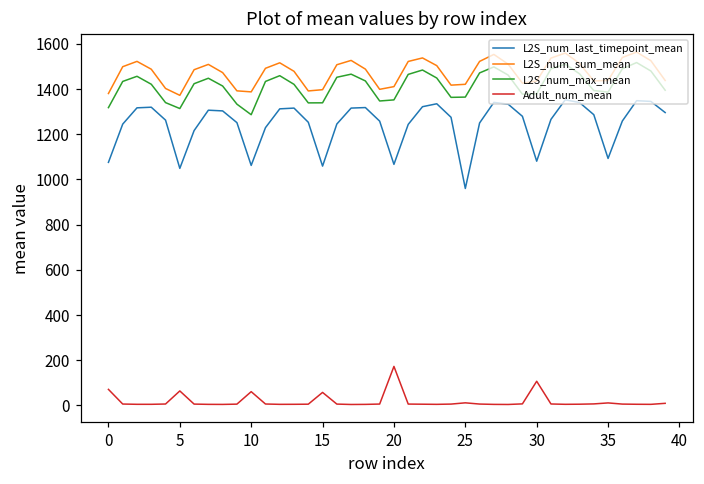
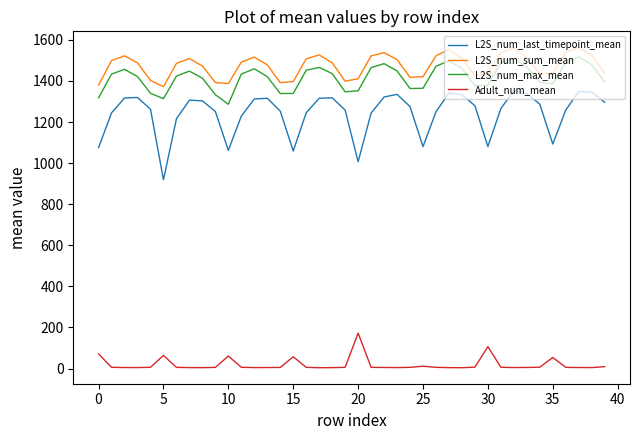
  {
    "L2S_num_last_timepoint_mean": {
      "0": 1080,
-     "5": 1050,
+     "5": 920,
      "10": 1060,
      "15": 1060,
-     "20": 1070,
-     "25": 960,
+     "20": 1010,
+     "25": 1080,
      "30": 1080,
      "35": 1090
    },
    "L2S_num_sum_mean": {
      "0": 1380,
      "5": 1370,
      "10": 1390,
      "15": 1400,
      "20": 1410,
      "25": 1420
    },
    "L2S_num_max_mean": {
      "0": 1320,
      "5": 1310,
      "10": 1290,
      "15": 1340,
      "20": 1350,
      "25": 1360
    },
    "Adult_num_mean": {
      "0": 70,
      "5": 60,
      "10": 60,
      "15": 60,
      "20": 170,
      "25": 10,
      "30": 110,
-     "35": 10
+     "35": 50
    }
  }
